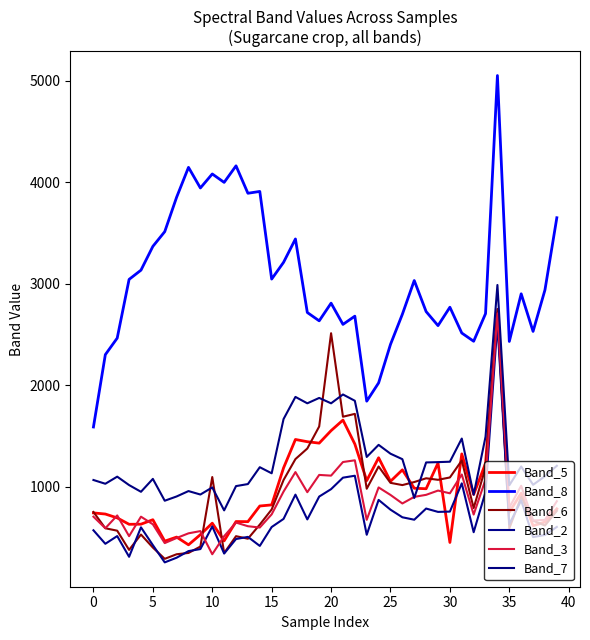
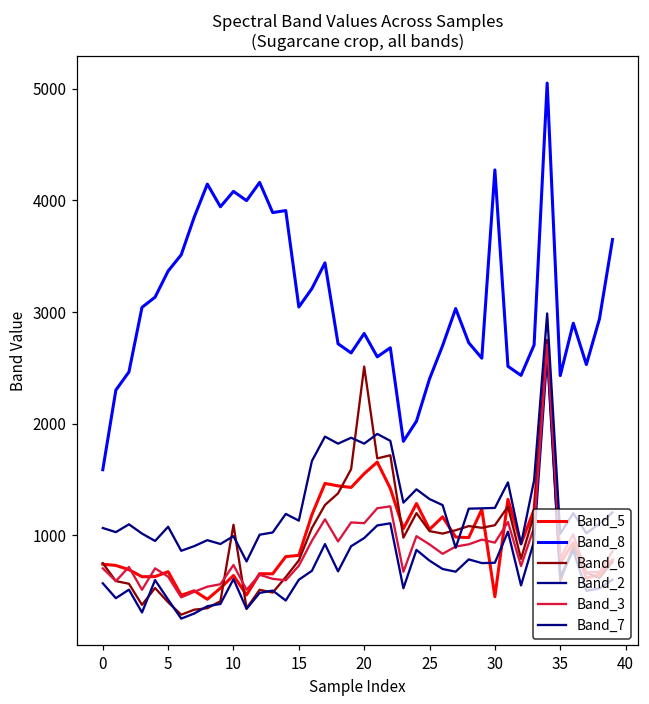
  {
    "Band_5": {
      "5": 680,
      "10": 640,
      "15": 820,
      "20": 1550,
      "30": 450
    },
    "Band_8": {
      "0": 1590,
      "5": 3370,
      "10": 4080,
      "15": 3050,
      "20": 2810,
      "25": 2400,
-     "30": 2770,
+     "30": 4270,
      "35": 2430
    },
    "Band_6": {
      "10": 1100,
      "15": 780,
      "20": 2510,
      "30": 1090
    },
    "Band_3": {
      "0": 710,
      "5": 630,
-     "10": 340,
+     "10": 740,
      "15": 730,
      "20": 1110,
      "25": 920,
      "30": 940
    }
  }
